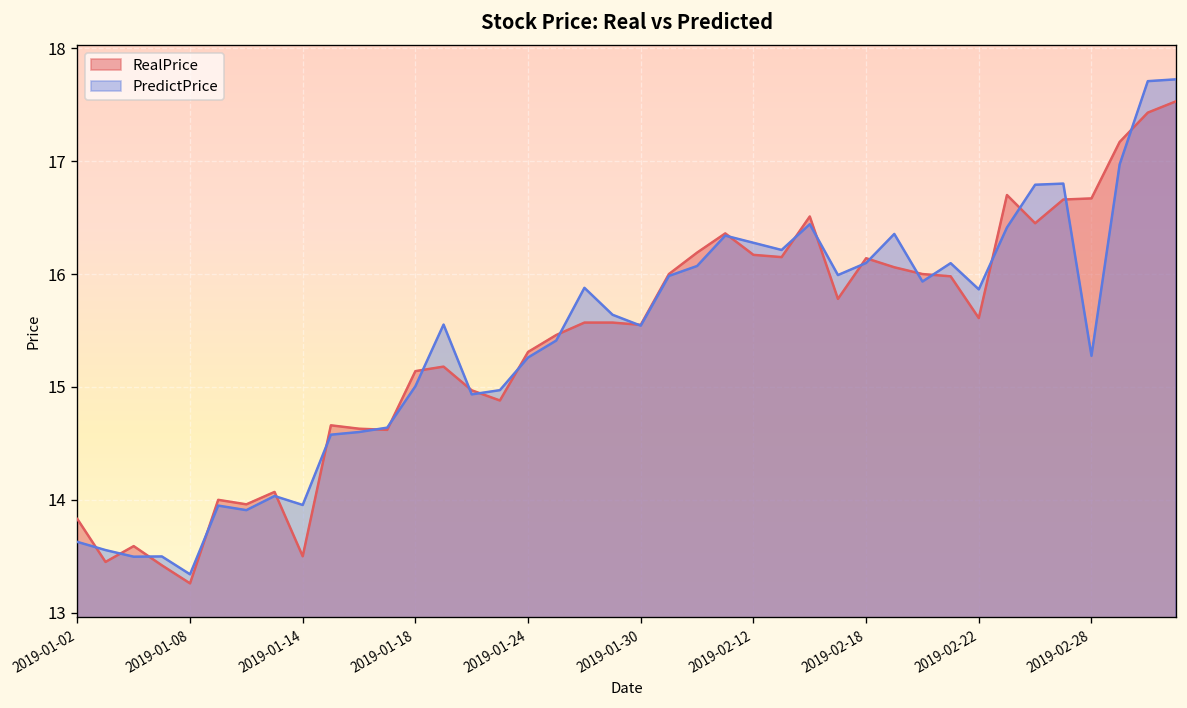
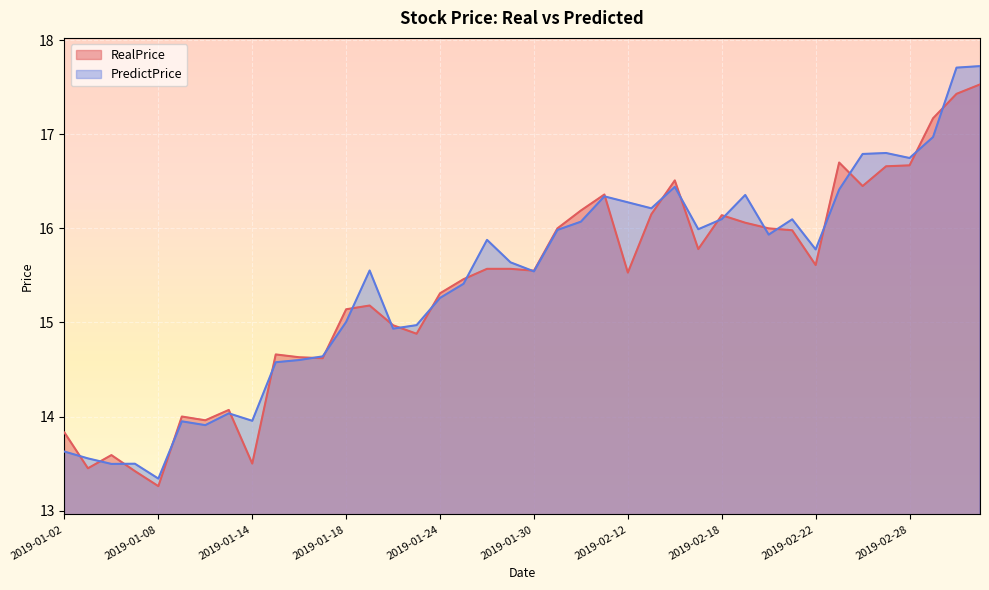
  {
    "RealPrice": {
      "2019-01-02": 13.8,
      "2019-01-08": 13.3,
      "2019-01-14": 13.5,
      "2019-01-18": 15.1,
      "2019-01-24": 15.3,
-     "2019-02-12": 16.2,
+     "2019-02-12": 15.5,
      "2019-02-18": 16.1,
      "2019-02-22": 15.6,
      "2019-02-28": 16.7
    },
    "PredictPrice": {
      "2019-01-02": 13.6,
      "2019-01-08": 13.3,
      "2019-01-14": 14.0,
      "2019-01-18": 15.0,
      "2019-01-24": 15.3,
      "2019-02-12": 16.3,
      "2019-02-18": 16.1,
-     "2019-02-22": 15.9,
-     "2019-02-28": 15.3
+     "2019-02-22": 15.8,
+     "2019-02-28": 16.7
    }
  }
